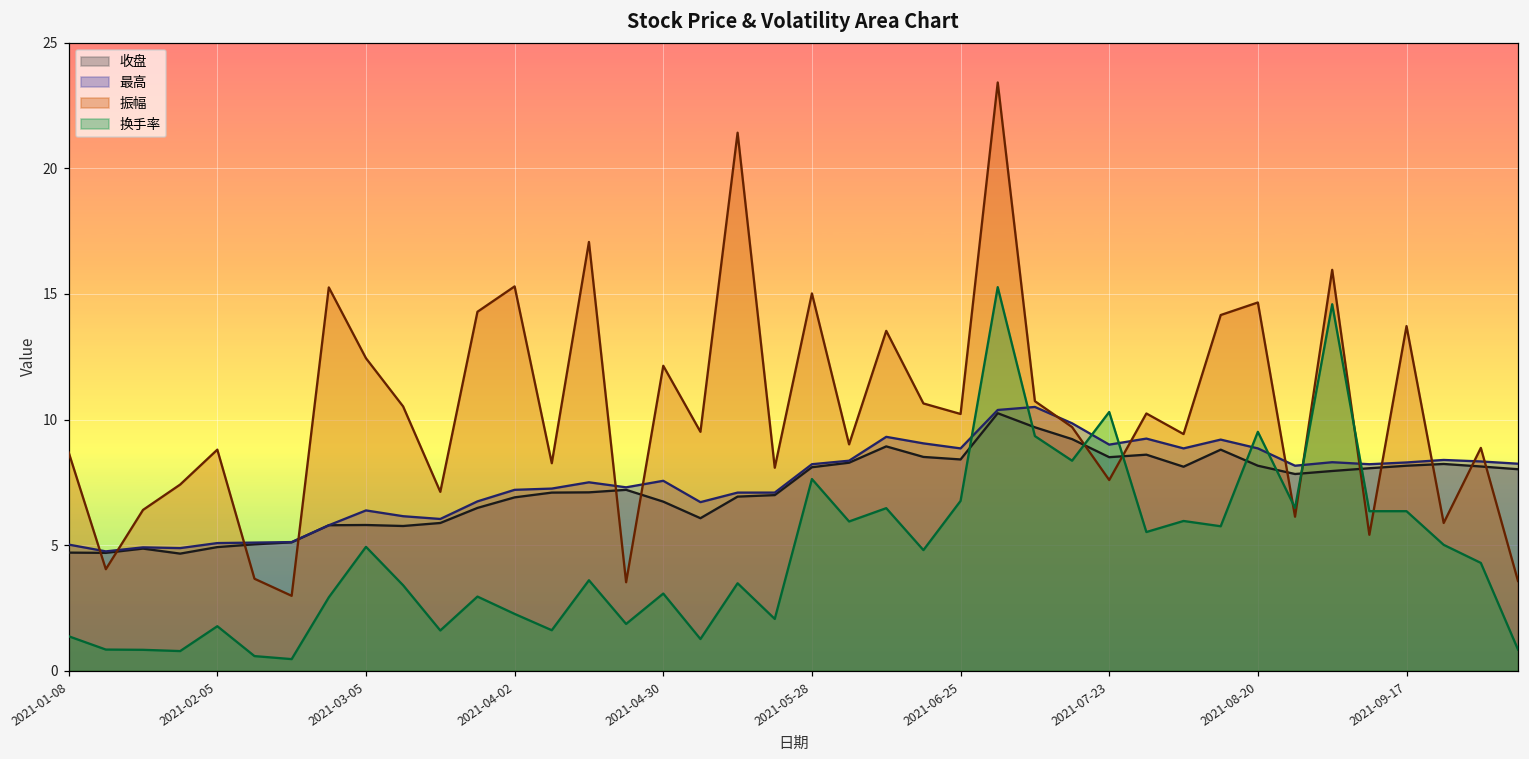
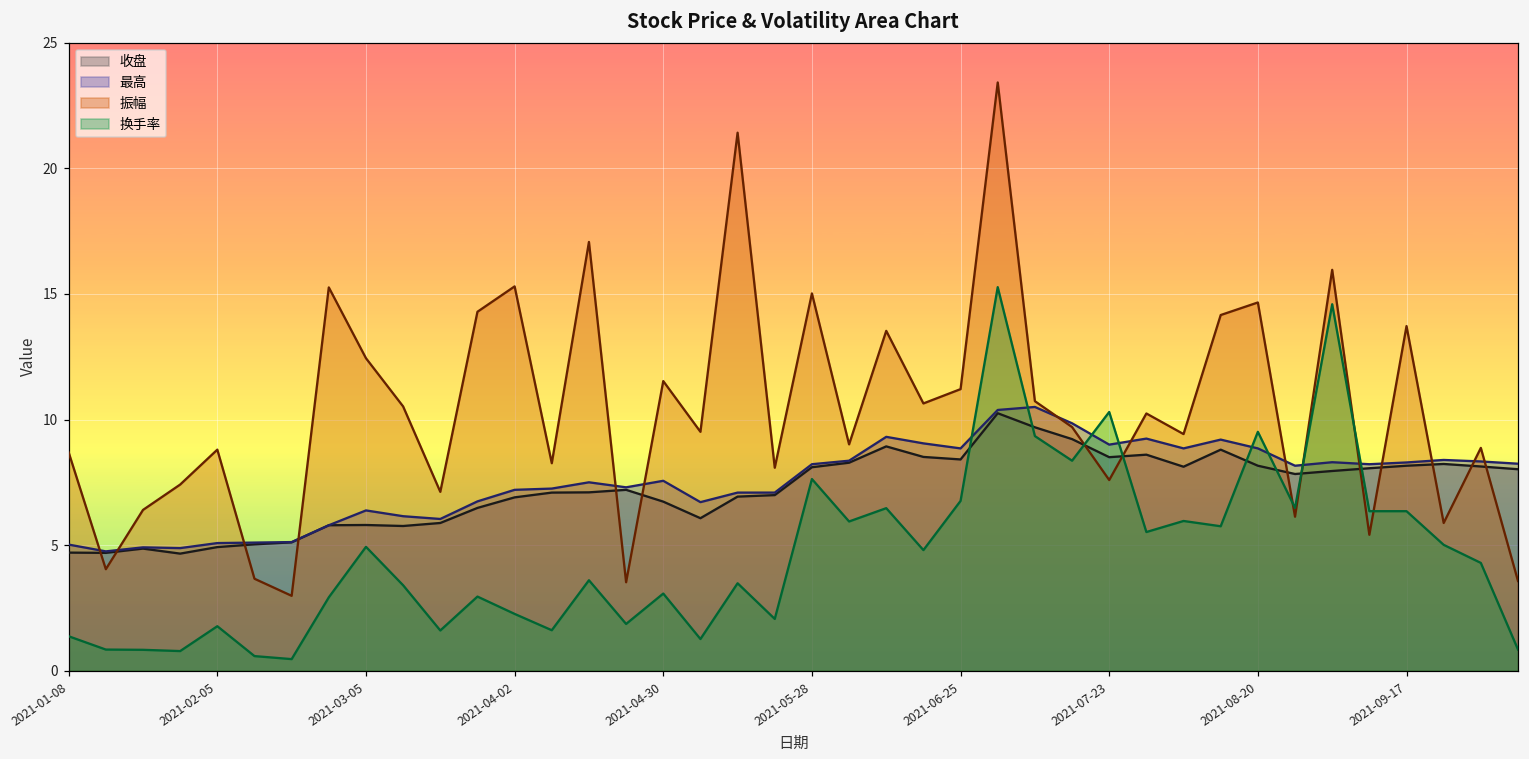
  {
    "振幅": {
      "2021-01-08": 8.7,
      "2021-02-05": 8.8,
      "2021-03-05": 12.4,
      "2021-04-02": 15.3,
-     "2021-04-30": 12.1,
+     "2021-04-30": 11.5,
      "2021-05-28": 15.0,
-     "2021-06-25": 10.2,
+     "2021-06-25": 11.2,
      "2021-07-23": 7.6,
      "2021-08-20": 14.7,
      "2021-09-17": 13.7
    }
  }
